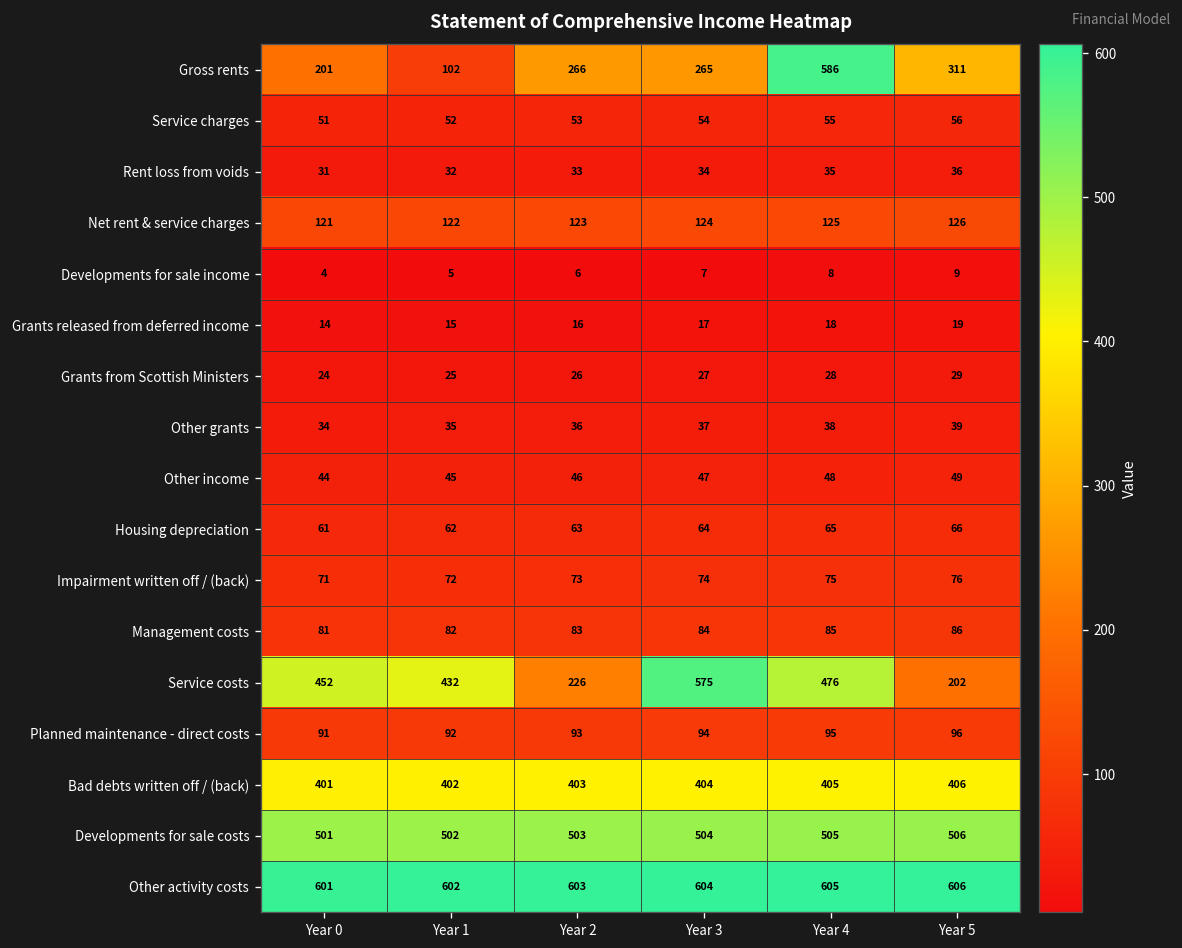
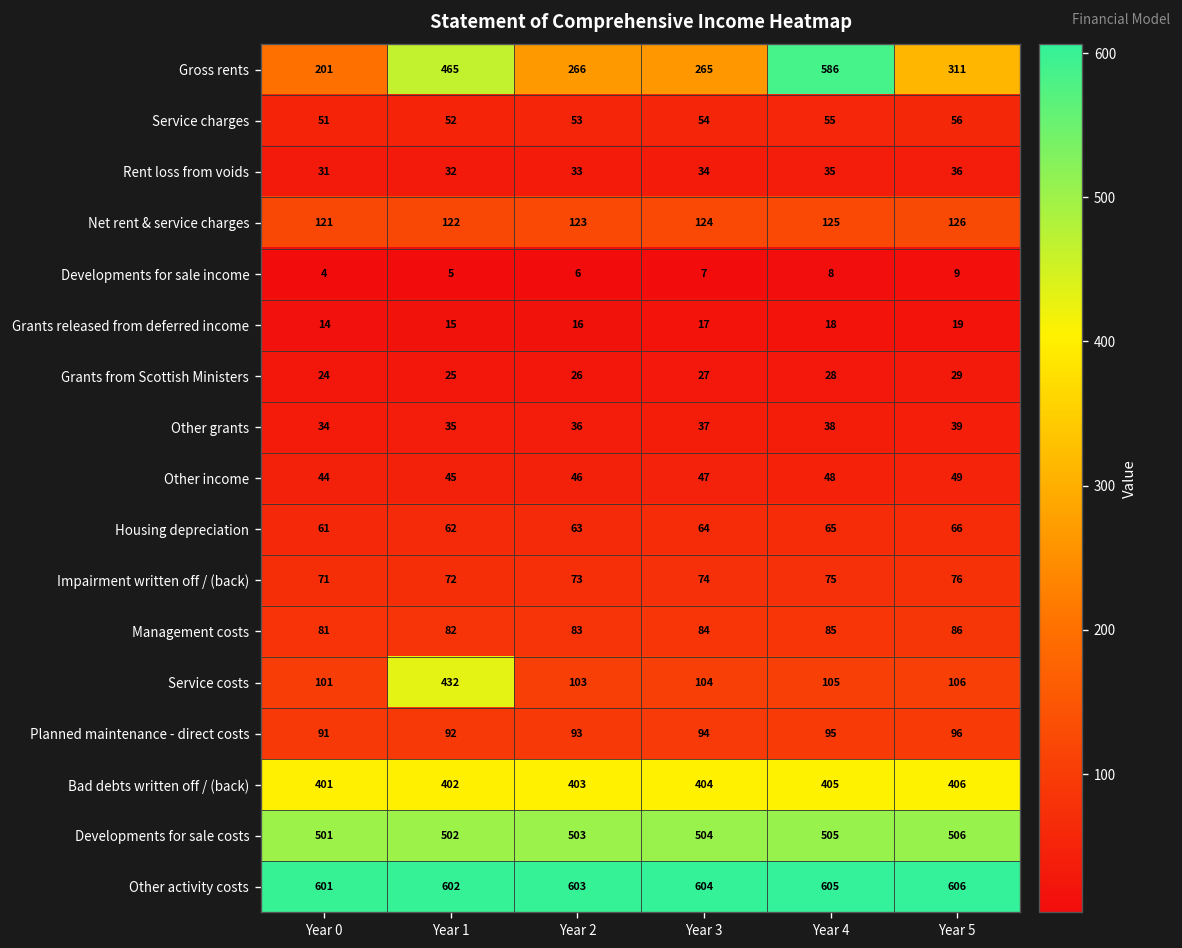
  {
    "Gross rents": {
      "Year 0": 201,
-     "Year 1": 102,
+     "Year 1": 465,
      "Year 2": 266,
      "Year 3": 265,
      "Year 4": 586,
      "Year 5": 311
    },
    "Service charges": {
      "Year 0": 51,
      "Year 1": 52,
      "Year 2": 53,
      "Year 3": 54,
      "Year 4": 55,
      "Year 5": 56
    },
    "Rent loss from voids": {
      "Year 0": 31,
      "Year 1": 32,
      "Year 2": 33,
      "Year 3": 34,
      "Year 4": 35,
      "Year 5": 36
    },
    "Net rent & service charges": {
      "Year 0": 121,
      "Year 1": 122,
      "Year 2": 123,
      "Year 3": 124,
      "Year 4": 125,
      "Year 5": 126
    },
    "Developments for sale income": {
      "Year 0": 4,
      "Year 1": 5,
      "Year 2": 6,
      "Year 3": 7,
      "Year 4": 8,
      "Year 5": 9
    },
    "Grants released from deferred income": {
      "Year 0": 14,
      "Year 1": 15,
      "Year 2": 16,
      "Year 3": 17,
      "Year 4": 18,
      "Year 5": 19
    },
    "Grants from Scottish Ministers": {
      "Year 0": 24,
      "Year 1": 25,
      "Year 2": 26,
      "Year 3": 27,
      "Year 4": 28,
      "Year 5": 29
    },
    "Other grants": {
      "Year 0": 34,
      "Year 1": 35,
      "Year 2": 36,
      "Year 3": 37,
      "Year 4": 38,
      "Year 5": 39
    },
    "Other income": {
      "Year 0": 44,
      "Year 1": 45,
      "Year 2": 46,
      "Year 3": 47,
      "Year 4": 48,
      "Year 5": 49
    },
    "Housing depreciation": {
      "Year 0": 61,
      "Year 1": 62,
      "Year 2": 63,
      "Year 3": 64,
      "Year 4": 65,
      "Year 5": 66
    },
    "Impairment written off / (back)": {
      "Year 0": 71,
      "Year 1": 72,
      "Year 2": 73,
      "Year 3": 74,
      "Year 4": 75,
      "Year 5": 76
    },
    "Management costs": {
      "Year 0": 81,
      "Year 1": 82,
      "Year 2": 83,
      "Year 3": 84,
      "Year 4": 85,
      "Year 5": 86
    },
    "Service costs": {
-     "Year 0": 452,
+     "Year 0": 101,
      "Year 1": 432,
-     "Year 2": 226,
-     "Year 3": 575,
-     "Year 4": 476,
-     "Year 5": 202
+     "Year 2": 103,
+     "Year 3": 104,
+     "Year 4": 105,
+     "Year 5": 106
    },
    "Planned maintenance - direct costs": {
      "Year 0": 91,
      "Year 1": 92,
      "Year 2": 93,
      "Year 3": 94,
      "Year 4": 95,
      "Year 5": 96
    },
    "Bad debts written off / (back)": {
      "Year 0": 401,
      "Year 1": 402,
      "Year 2": 403,
      "Year 3": 404,
      "Year 4": 405,
      "Year 5": 406
    },
    "Developments for sale costs": {
      "Year 0": 501,
      "Year 1": 502,
      "Year 2": 503,
      "Year 3": 504,
      "Year 4": 505,
      "Year 5": 506
    },
    "Other activity costs": {
      "Year 0": 601,
      "Year 1": 602,
      "Year 2": 603,
      "Year 3": 604,
      "Year 4": 605,
      "Year 5": 606
    }
  }
